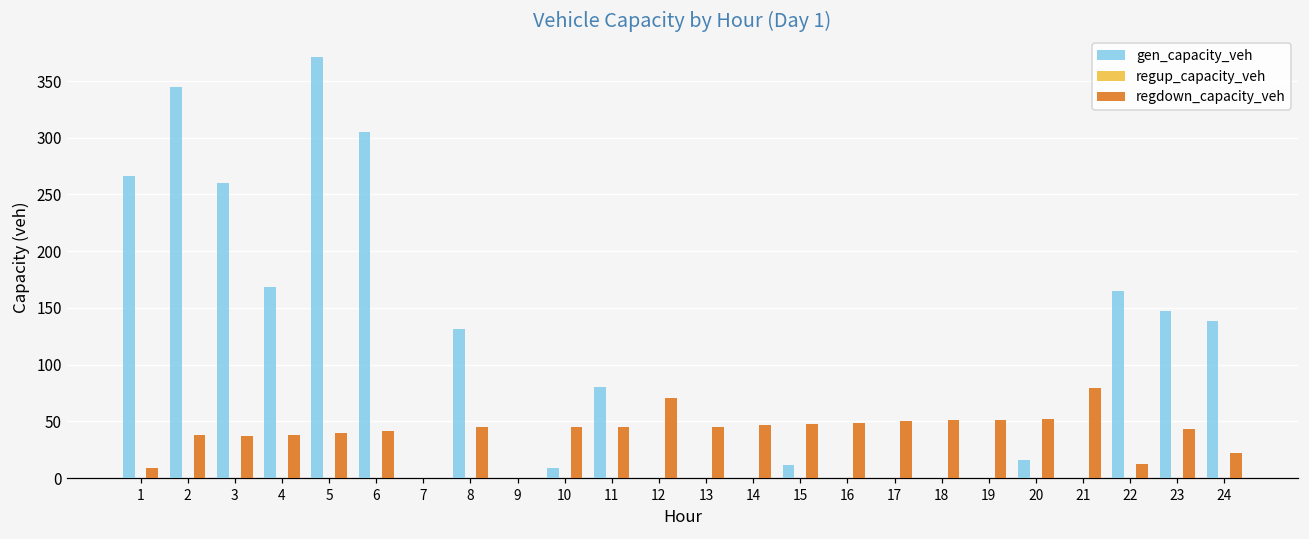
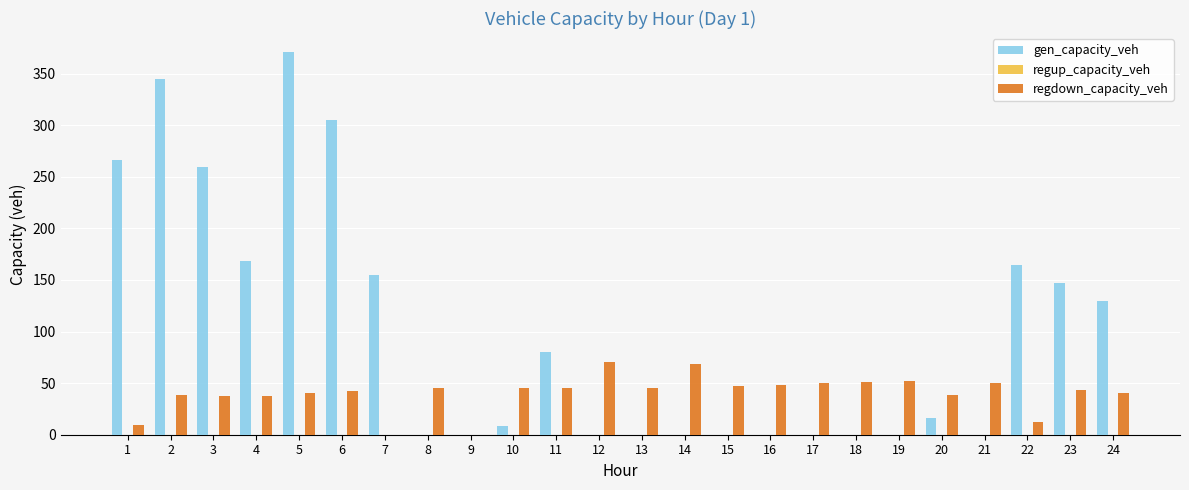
  {
    "gen_capacity_veh": {
      "1": 266,
      "2": 345,
      "3": 260,
      "4": 168,
      "5": 371,
      "6": 305,
-     "7": 0,
-     "8": 131,
+     "7": 155,
+     "8": 0,
      "9": 0,
      "10": 9,
      "11": 80,
      "12": 0,
      "13": 0,
      "14": 0,
-     "15": 12,
+     "15": 0,
      "16": 0,
      "17": 0,
      "18": 0,
      "19": 0,
      "20": 16,
      "21": 0,
      "22": 165,
      "23": 147,
-     "24": 139
+     "24": 130
    },
    "regup_capacity_veh": {
      "1": 0,
      "2": 0,
      "3": 0,
      "4": 0,
      "5": 0,
      "6": 0,
      "7": 0,
      "8": 0,
      "9": 0,
      "10": 0,
      "11": 0,
      "12": 0,
      "13": 0,
      "14": 0,
      "15": 0,
      "16": 0,
      "17": 0,
      "18": 0,
      "19": 0,
      "20": 0,
      "21": 0,
      "22": 0,
      "23": 0,
      "24": 0
    },
    "regdown_capacity_veh": {
      "1": 9,
      "2": 38,
      "3": 37,
      "4": 38,
      "5": 40,
      "6": 42,
      "7": 0,
      "8": 45,
      "9": 0,
      "10": 45,
      "11": 45,
      "12": 70,
      "13": 45,
-     "14": 46,
+     "14": 69,
      "15": 48,
      "16": 49,
      "17": 50,
      "18": 51,
      "19": 52,
-     "20": 52,
-     "21": 79,
+     "20": 38,
+     "21": 51,
      "22": 12,
      "23": 43,
-     "24": 22
+     "24": 41
    }
  }
